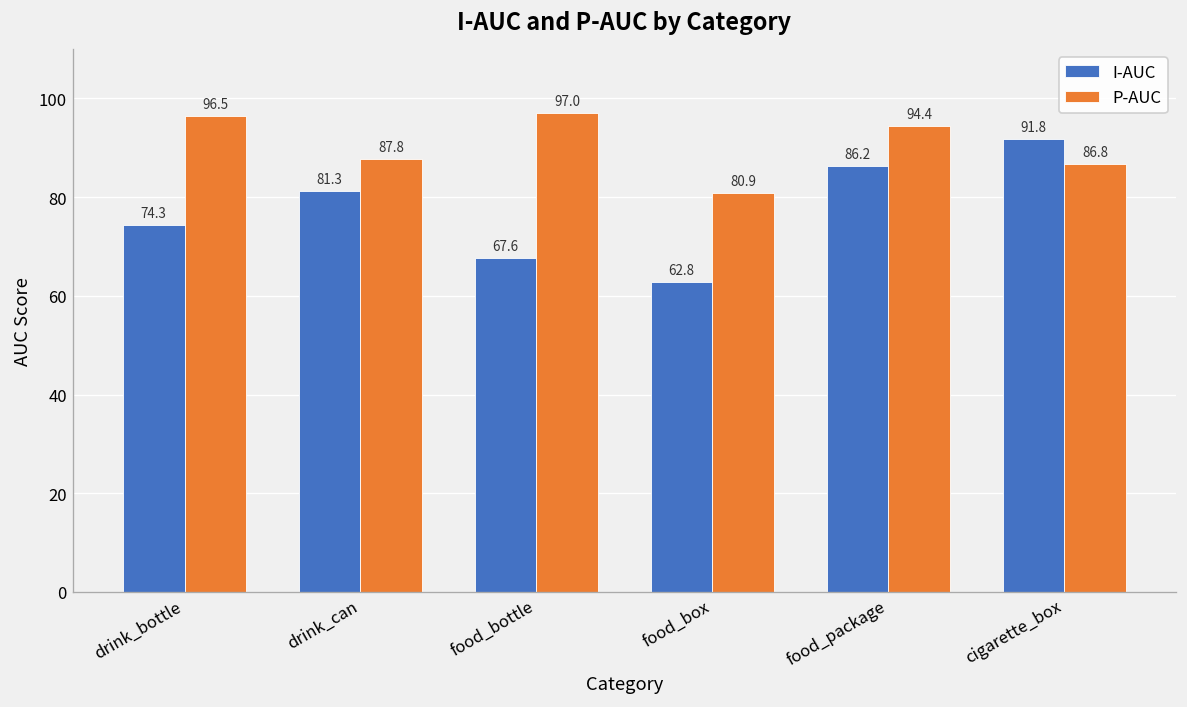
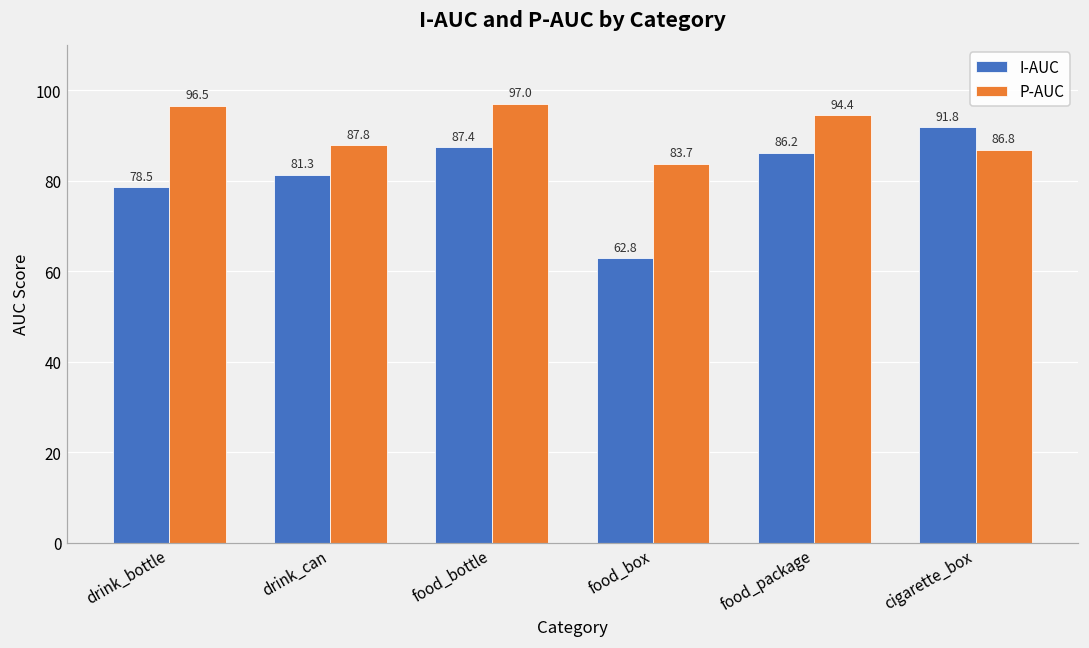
  {
    "I-AUC": {
-     "drink_bottle": 74.3,
+     "drink_bottle": 78.5,
      "drink_can": 81.3,
-     "food_bottle": 67.6,
+     "food_bottle": 87.4,
      "food_box": 62.8,
      "food_package": 86.2,
      "cigarette_box": 91.8
    },
    "P-AUC": {
      "drink_bottle": 96.5,
      "drink_can": 87.8,
      "food_bottle": 97.0,
-     "food_box": 80.9,
+     "food_box": 83.7,
      "food_package": 94.4,
      "cigarette_box": 86.8
    }
  }
